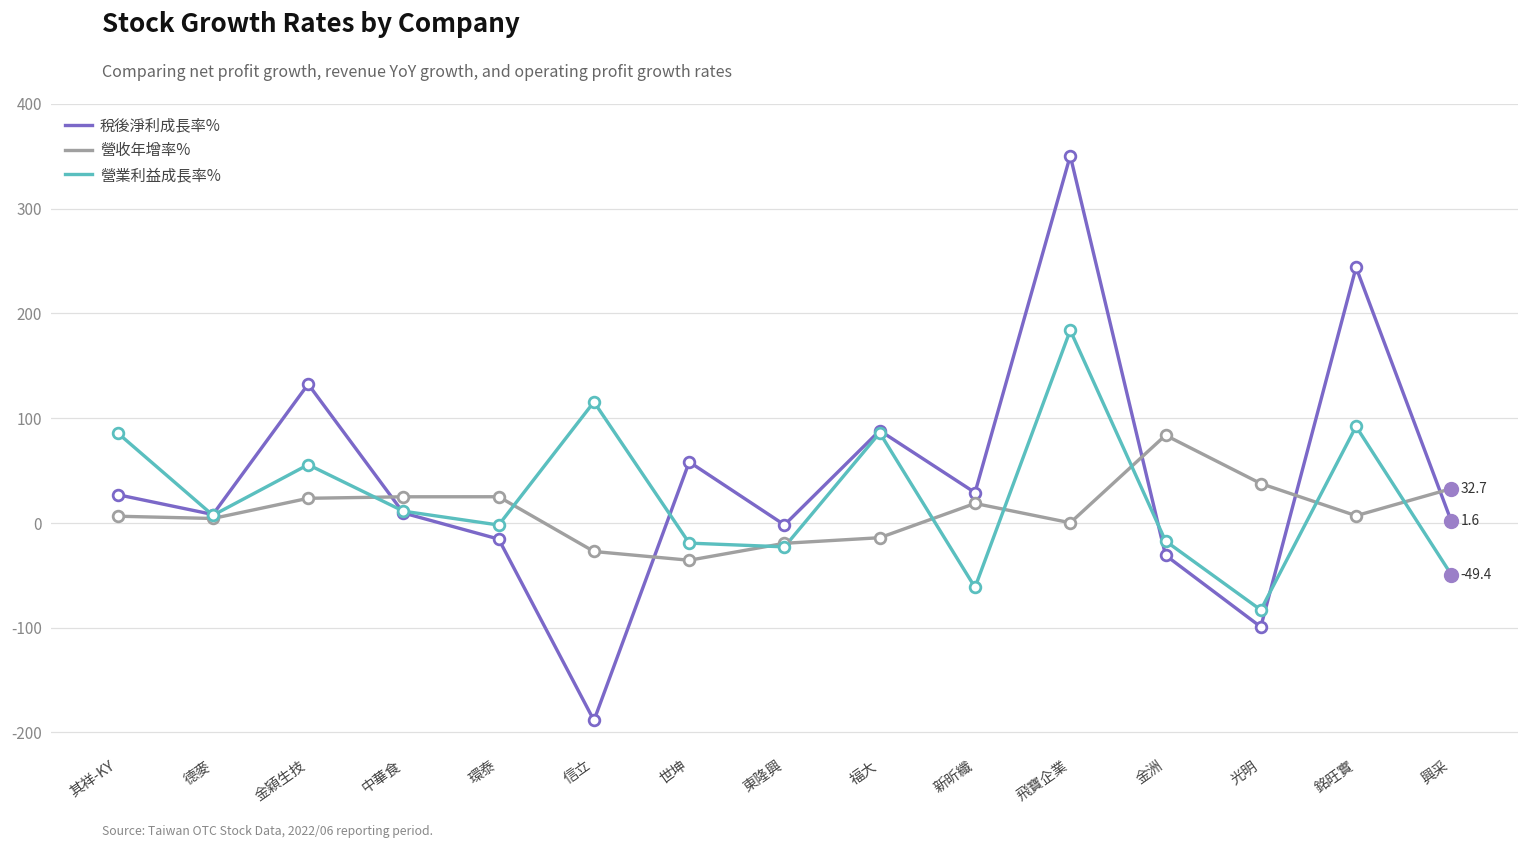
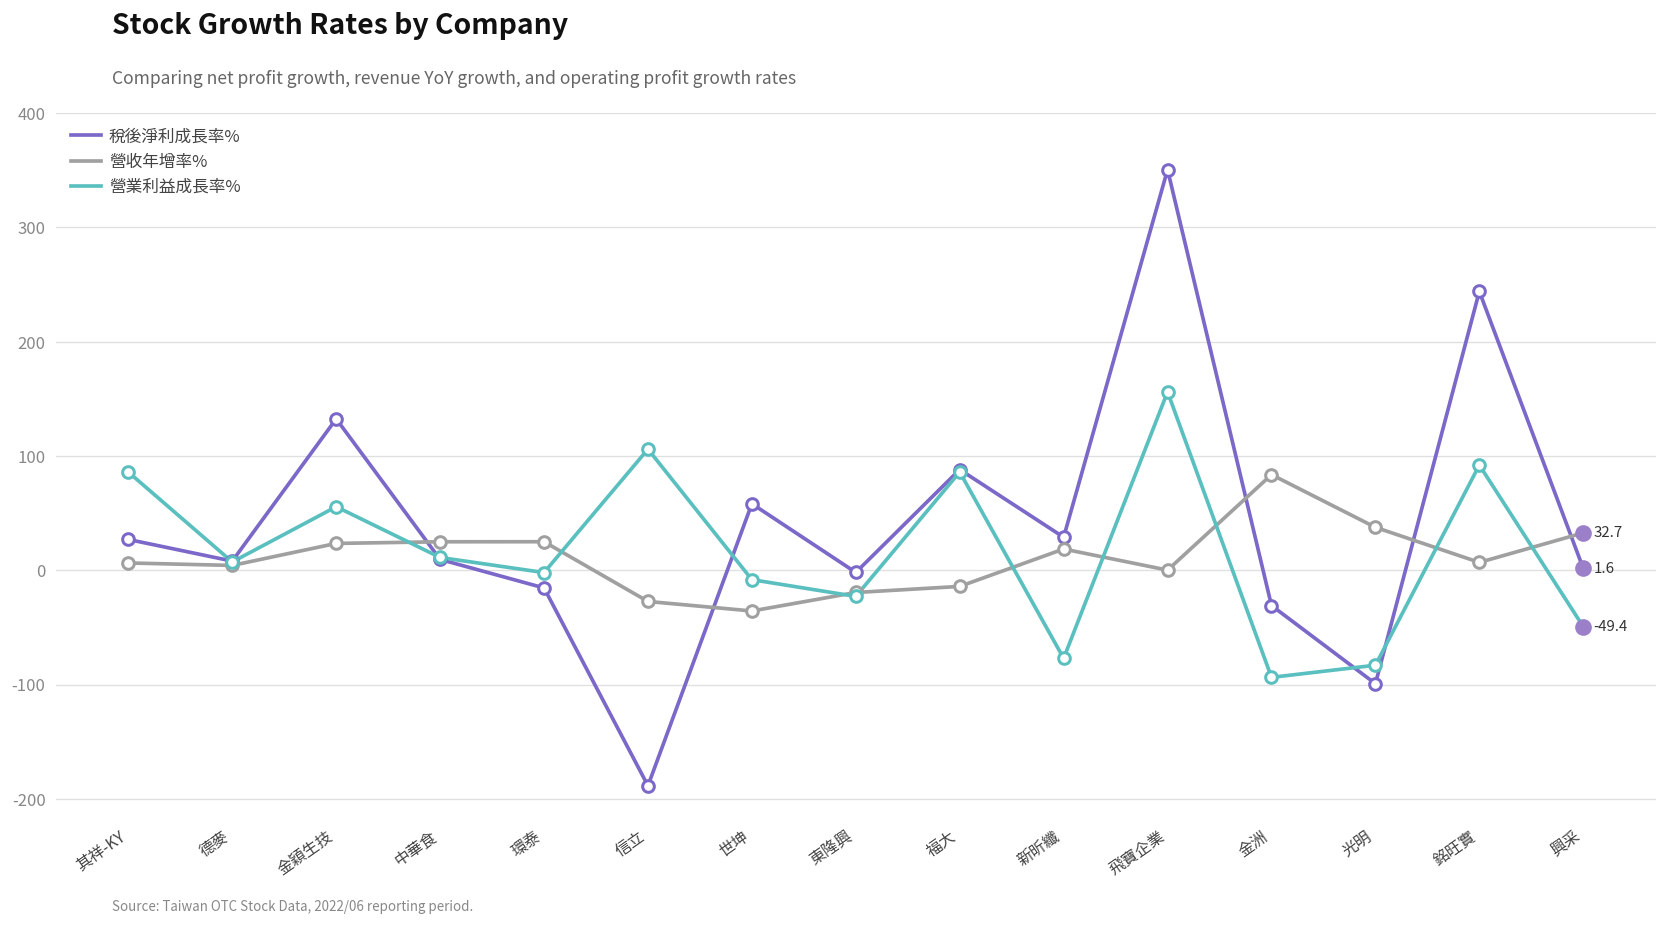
  {
    "營業利益成長率%": {
-     "信立": 120,
-     "世坤": -20,
-     "新昕纖": -60,
-     "飛寶企業": 180,
-     "金洲": -20
+     "信立": 110,
+     "世坤": -10,
+     "新昕纖": -80,
+     "飛寶企業": 160,
+     "金洲": -90
    }
  }
